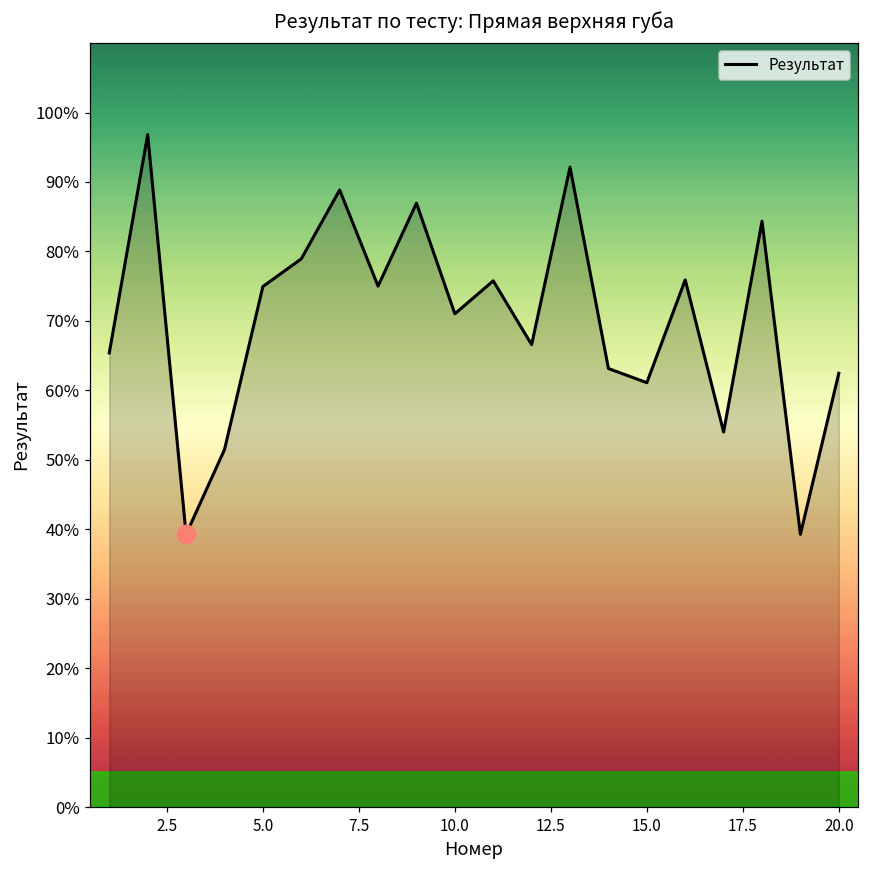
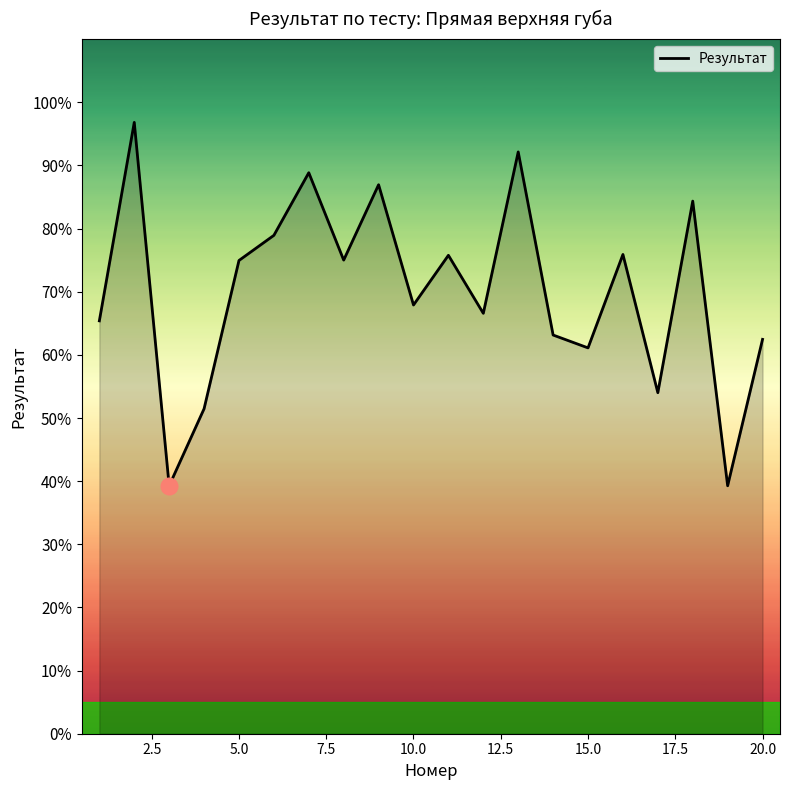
  {
    "Результат": {
      "5.0": "75%",
-     "10.0": "71%",
+     "10.0": "68%",
      "15.0": "61%",
      "20.0": "62%"
    }
  }
